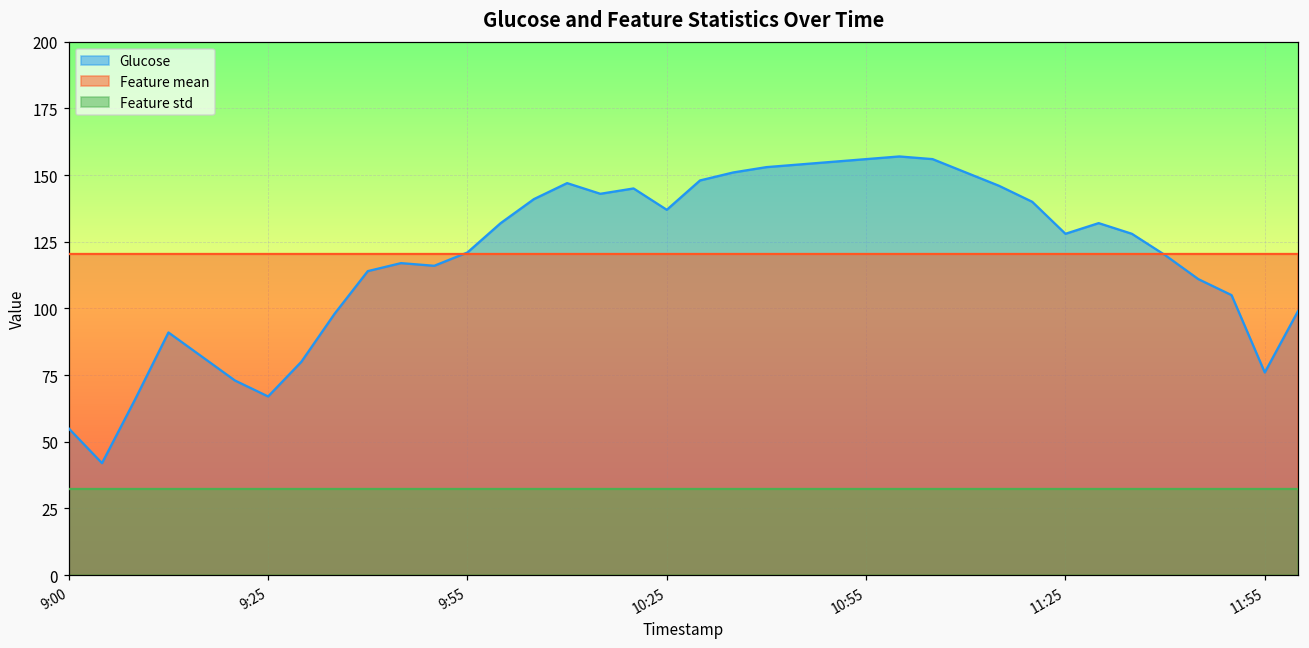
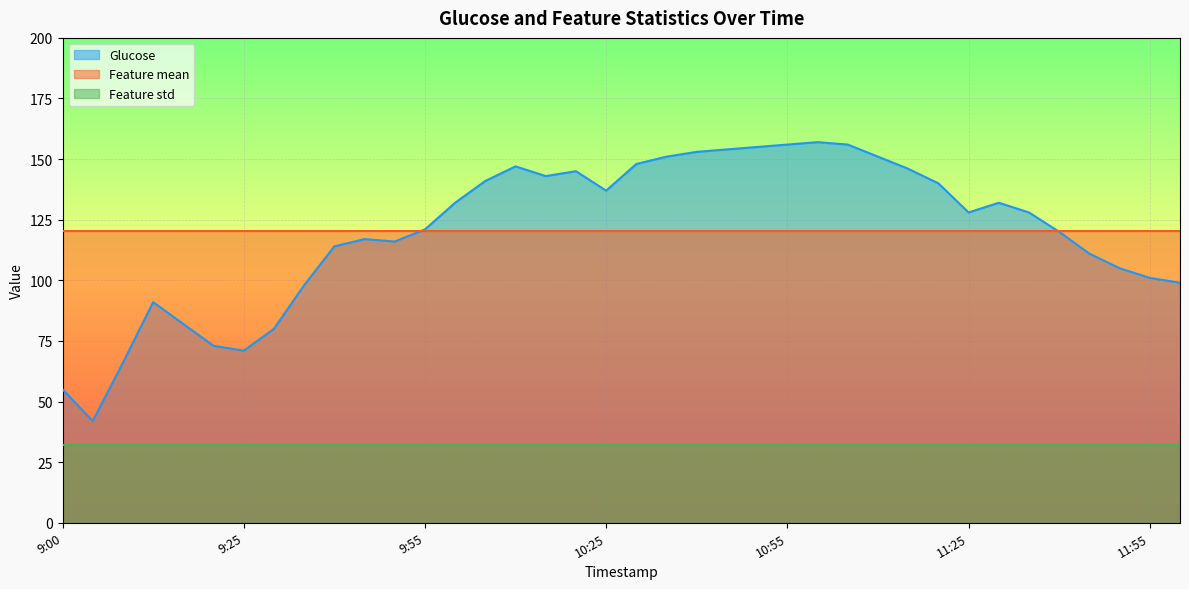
  {
    "Glucose": {
      "9:00": 55,
-     "9:25": 67,
+     "9:25": 71,
      "10:25": 137,
      "10:55": 156,
      "11:25": 128,
-     "11:55": 76
+     "11:55": 101
    },
    "Feature mean": {
      "9:00": 121,
      "9:25": 121,
      "10:25": 121,
      "10:55": 121,
      "11:25": 121,
      "11:55": 121
    },
    "Feature std": {
      "9:00": 32,
      "9:25": 32,
      "9:55": 32,
      "10:25": 32,
      "10:55": 32,
      "11:25": 32,
      "11:55": 32
    }
  }
